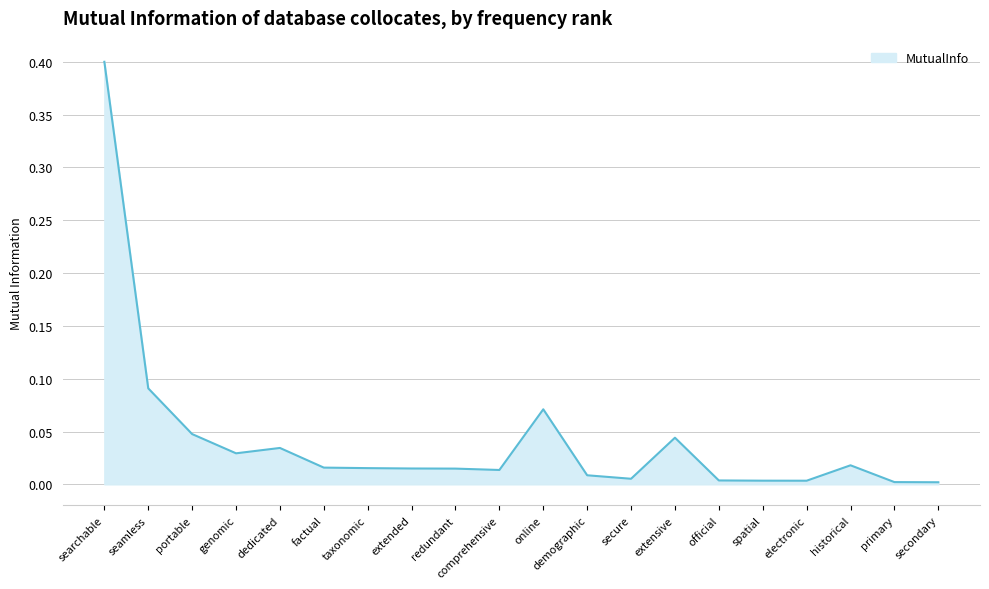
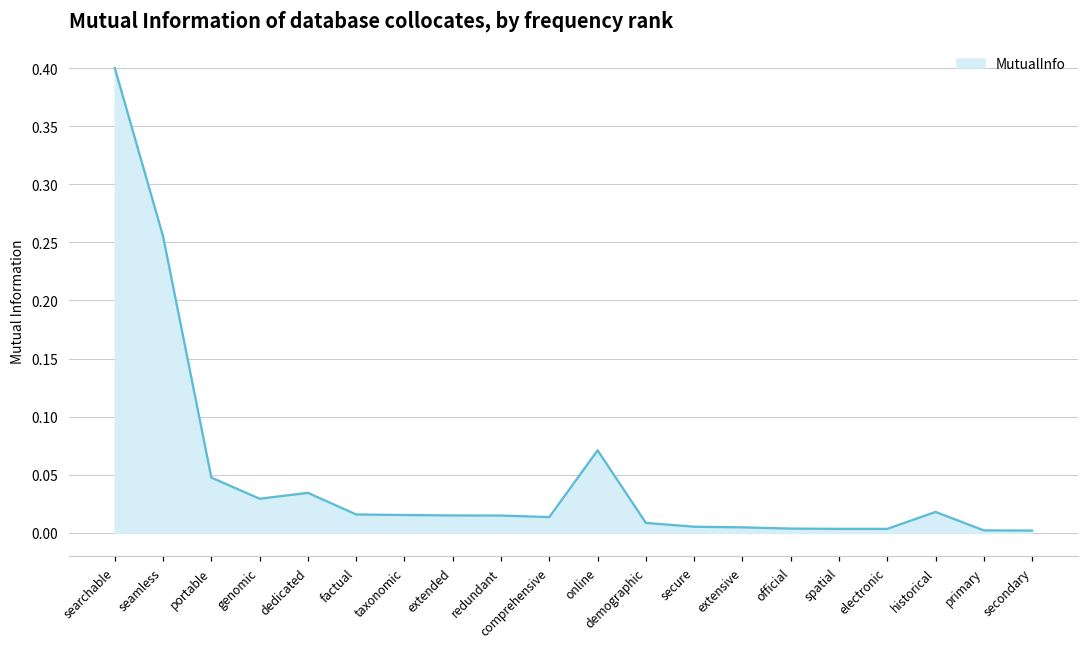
  {
    "searchable": 0.400,
-   "seamless": 0.091,
+   "seamless": 0.255,
    "portable": 0.048,
    "genomic": 0.029,
    "dedicated": 0.034,
    "factual": 0.016,
    "taxonomic": 0.015,
    "extended": 0.015,
    "redundant": 0.015,
    "comprehensive": 0.014,
    "online": 0.071,
    "demographic": 0.009,
    "secure": 0.005,
-   "extensive": 0.044,
+   "extensive": 0.005,
    "official": 0.004,
    "spatial": 0.003,
    "electronic": 0.003,
    "historical": 0.018,
    "primary": 0.002,
    "secondary": 0.002
  }
